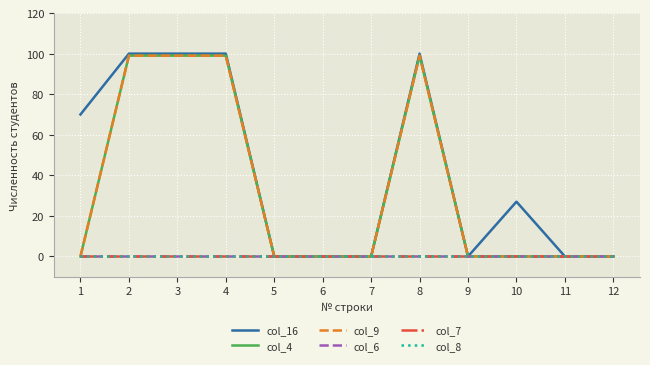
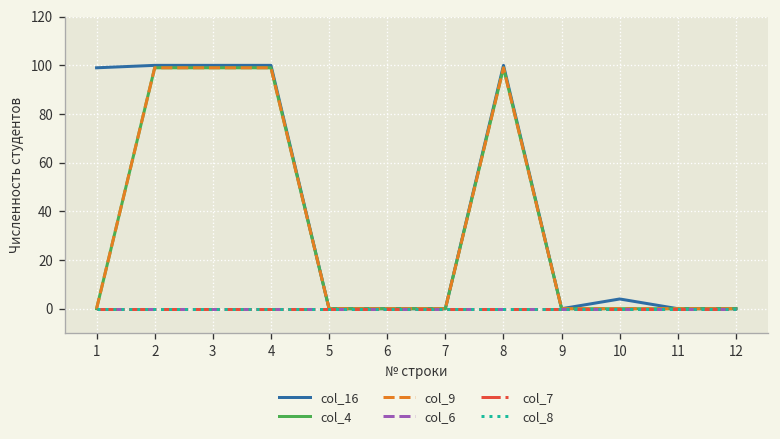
  {
    "col_16": {
-     "1": 70,
-     "10": 27
+     "1": 99,
+     "10": 4
    },
    "col_8": {
      "2": 0,
      "3": 0,
      "4": 0,
      "8": 0
    }
  }
